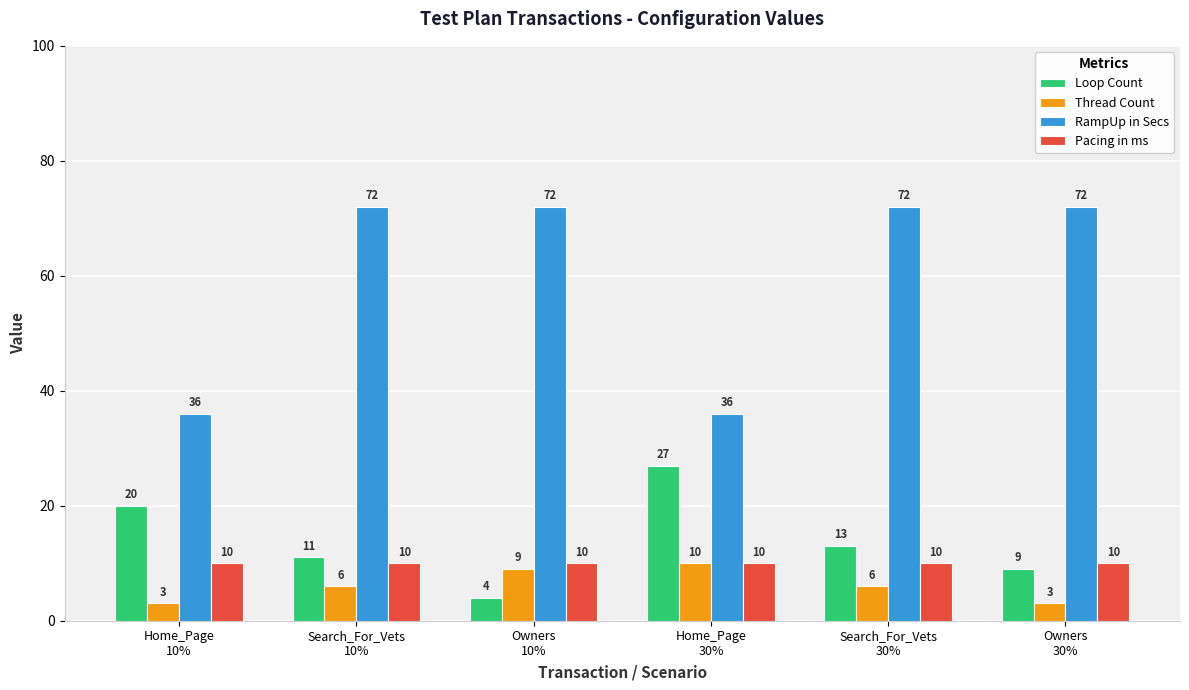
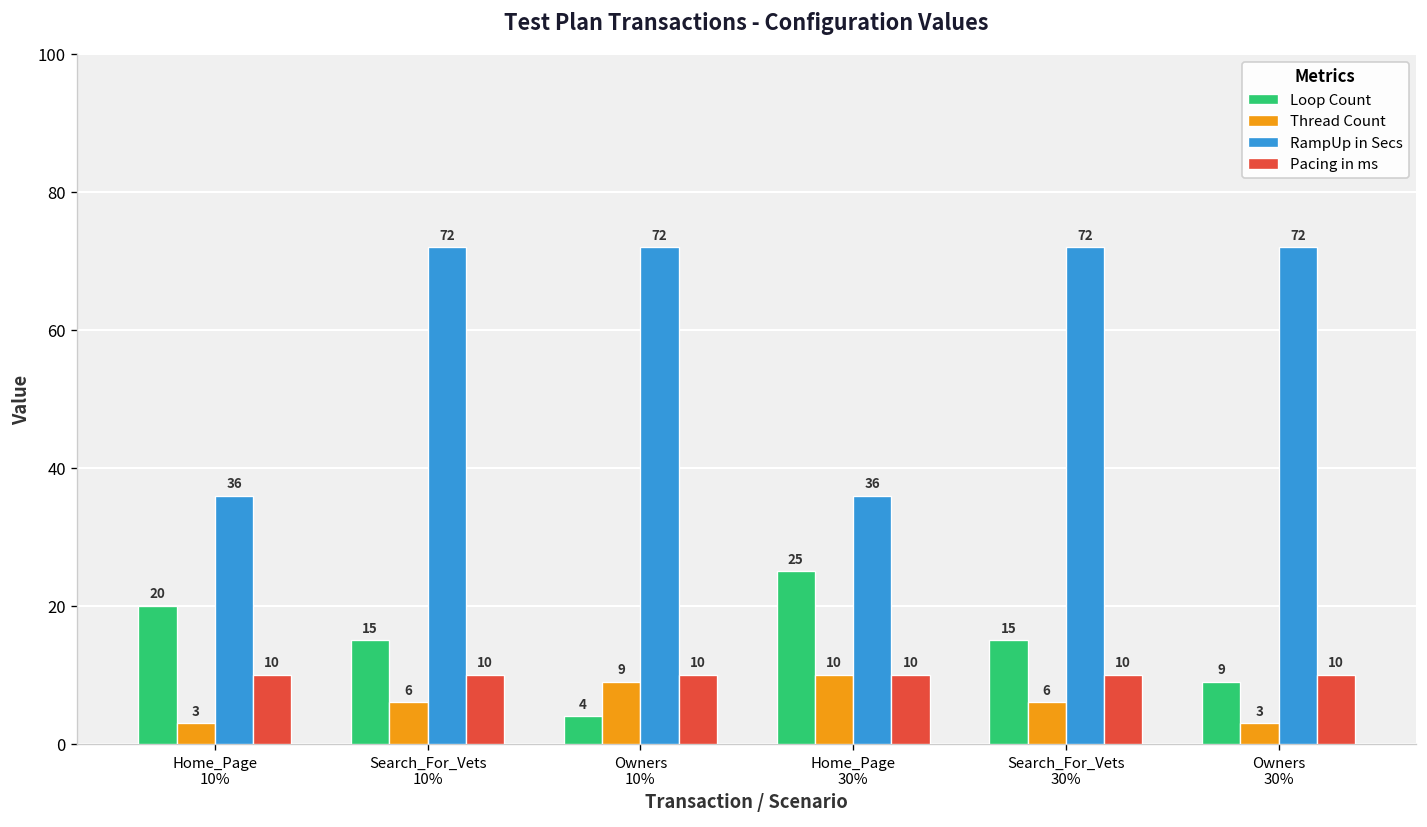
  {
    "Loop Count": {
      "Home_Page 10%": 20,
-     "Search_For_Vets 10%": 11,
+     "Search_For_Vets 10%": 15,
      "Owners 10%": 4,
-     "Home_Page 30%": 27,
-     "Search_For_Vets 30%": 13,
+     "Home_Page 30%": 25,
+     "Search_For_Vets 30%": 15,
      "Owners 30%": 9
    },
    "Thread Count": {
      "Home_Page 10%": 3,
      "Search_For_Vets 10%": 6,
      "Owners 10%": 9,
      "Home_Page 30%": 10,
      "Search_For_Vets 30%": 6,
      "Owners 30%": 3
    },
    "RampUp in Secs": {
      "Home_Page 10%": 36,
      "Search_For_Vets 10%": 72,
      "Owners 10%": 72,
      "Home_Page 30%": 36,
      "Search_For_Vets 30%": 72,
      "Owners 30%": 72
    },
    "Pacing in ms": {
      "Home_Page 10%": 10,
      "Search_For_Vets 10%": 10,
      "Owners 10%": 10,
      "Home_Page 30%": 10,
      "Search_For_Vets 30%": 10,
      "Owners 30%": 10
    }
  }
